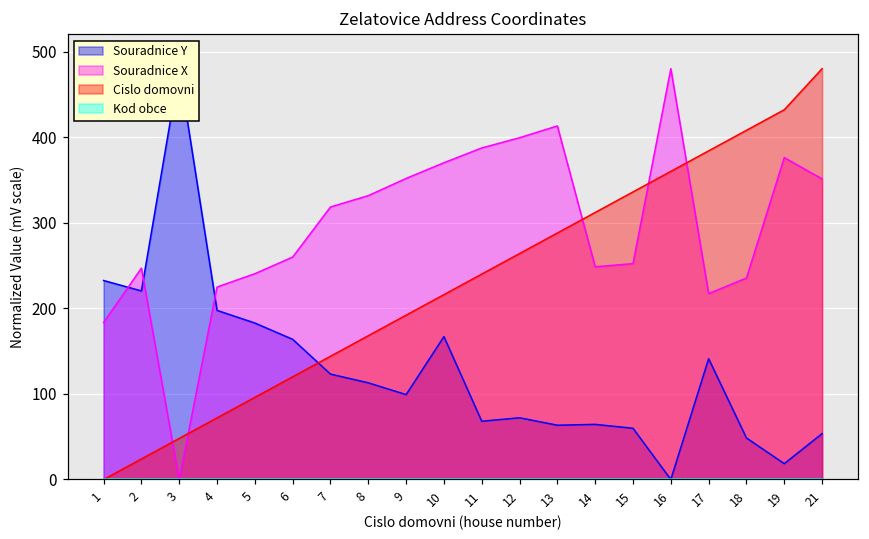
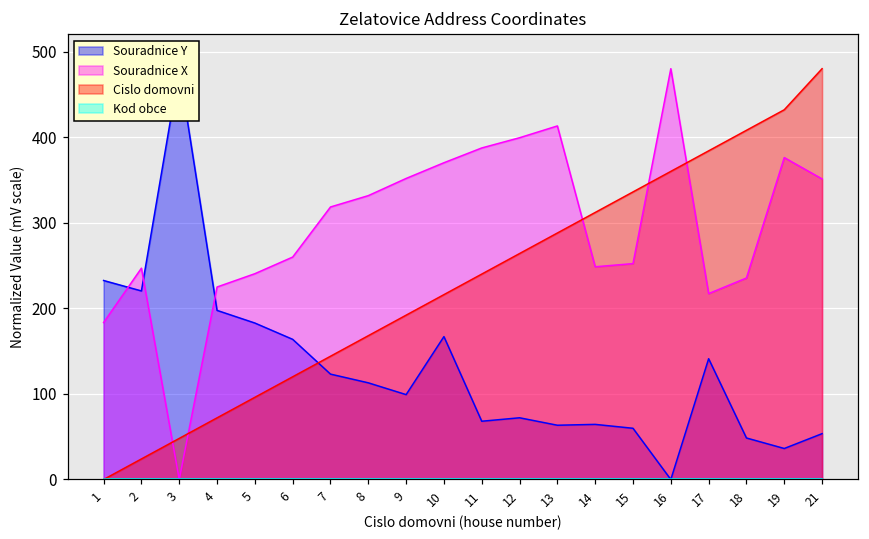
  {
    "Souradnice Y": {
      "1": 230,
      "2": 220,
      "4": 200,
      "5": 180,
      "6": 160,
      "7": 120,
      "8": 110,
      "9": 100,
      "10": 170,
      "11": 70,
      "12": 70,
      "13": 60,
      "14": 60,
      "15": 60,
      "17": 140,
      "18": 50,
-     "19": 20,
+     "19": 40,
      "21": 50
    },
    "Souradnice X": {
      "1": 180,
      "2": 250,
      "4": 220,
      "5": 240,
      "6": 260,
      "7": 320,
      "8": 330,
      "9": 350,
      "10": 370,
      "11": 390,
      "12": 400,
      "13": 410,
      "14": 250,
      "15": 250,
      "16": 480,
      "17": 220,
      "18": 240,
      "19": 380,
      "21": 350
    },
    "Cislo domovni": {
      "2": 20,
      "3": 50,
      "4": 70,
      "5": 100,
      "6": 120,
      "7": 140,
      "8": 170,
      "9": 190,
      "10": 220,
      "11": 240,
      "12": 260,
      "13": 290,
      "14": 310,
      "15": 340,
      "16": 360,
      "17": 380,
      "18": 410,
      "19": 430,
      "21": 480
    },
    "Kod obce": {
      "2": 0,
      "4": 0,
      "5": 0,
      "6": 0,
      "7": 0,
      "8": 0,
      "9": 0,
      "10": 0,
      "11": 0,
      "12": 0,
      "13": 0,
      "14": 0,
      "15": 0,
      "17": 0,
      "18": 0,
      "19": 0,
      "21": 0
    }
  }
